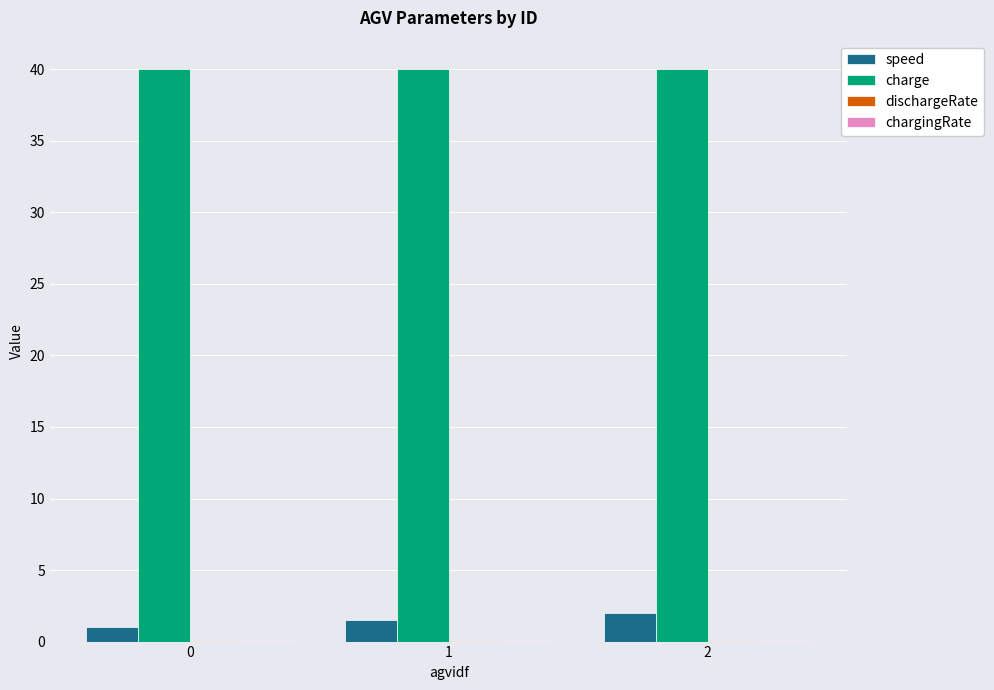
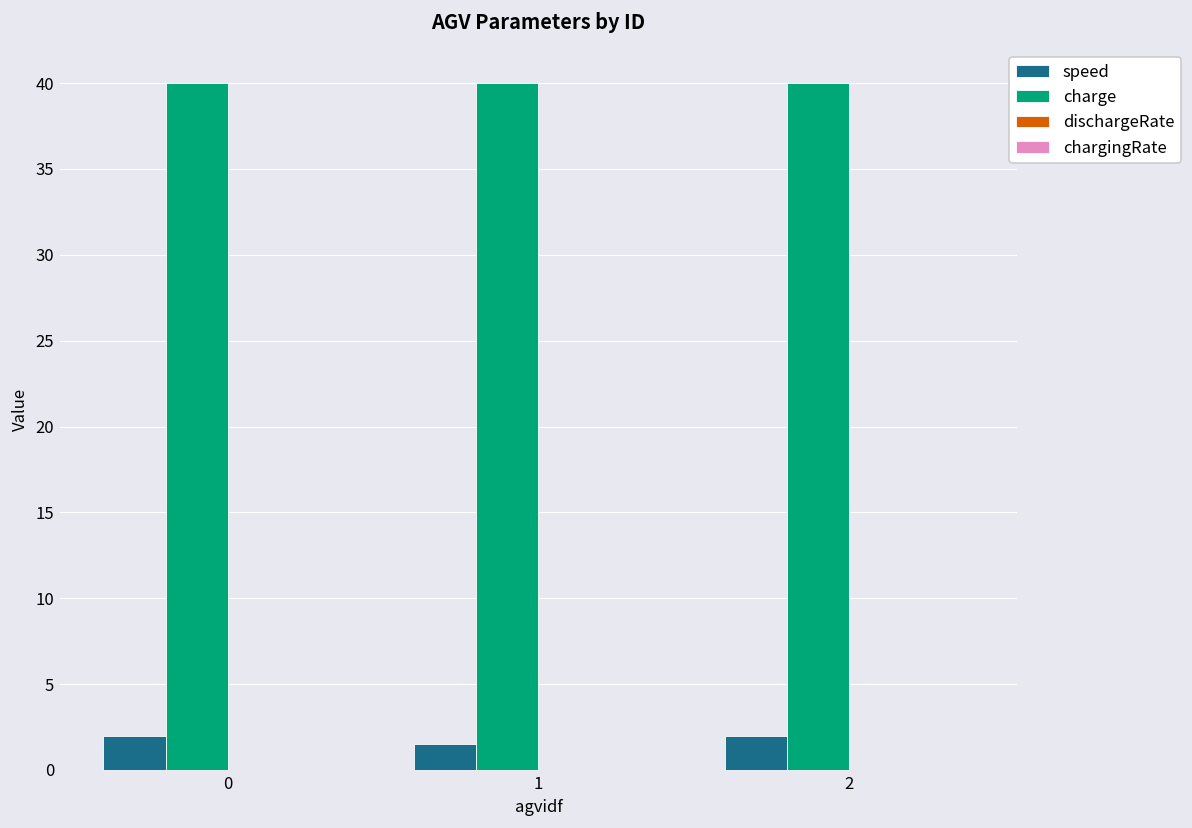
  {
    "speed": {
-     "0": 1,
+     "0": 2,
      "1": 1.5,
      "2": 2
    },
    "charge": {
      "0": 40,
      "1": 40,
      "2": 40
    }
  }
